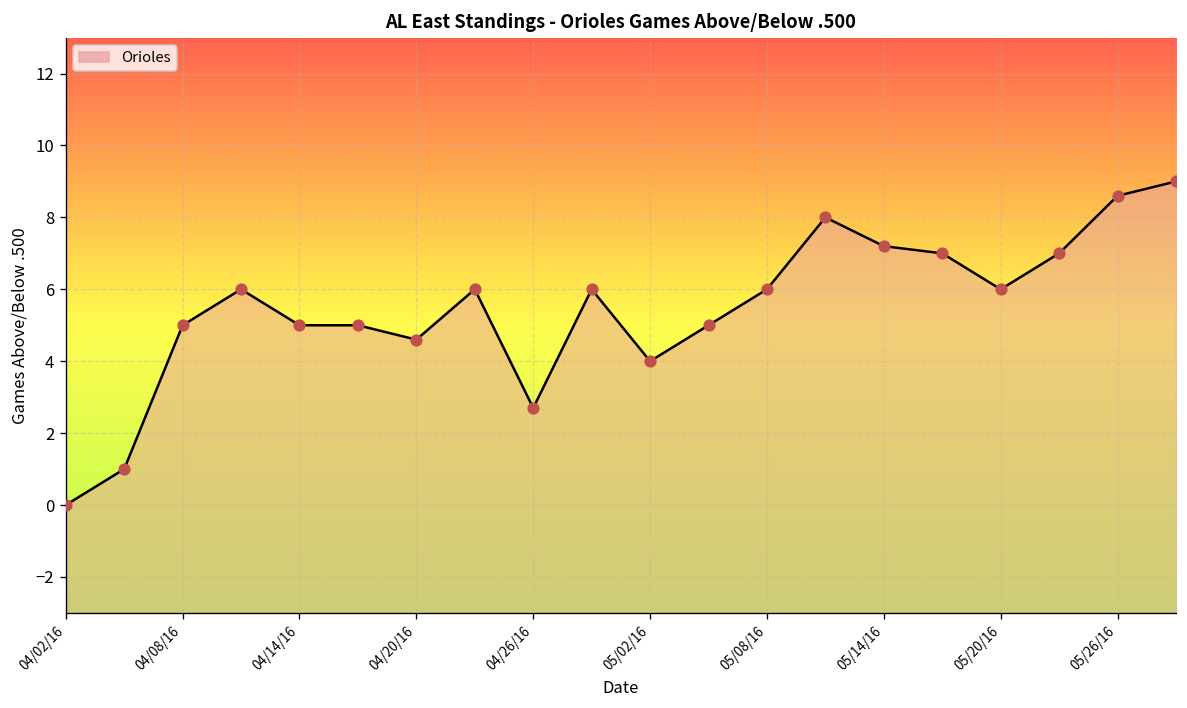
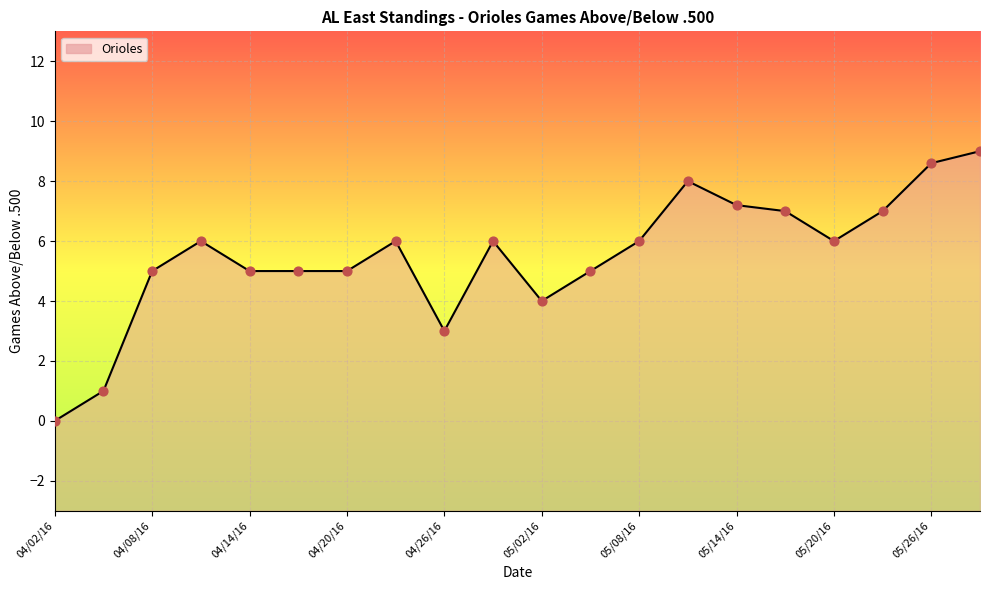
  {
    "04/02/16": 0.0,
    "04/08/16": 5.0,
    "04/14/16": 5.0,
-   "04/20/16": 4.6,
-   "04/26/16": 2.7,
+   "04/20/16": 5.0,
+   "04/26/16": 3.0,
    "05/02/16": 4.0,
    "05/08/16": 6.0,
    "05/14/16": 7.2,
    "05/20/16": 6.0,
    "05/26/16": 8.6
  }
